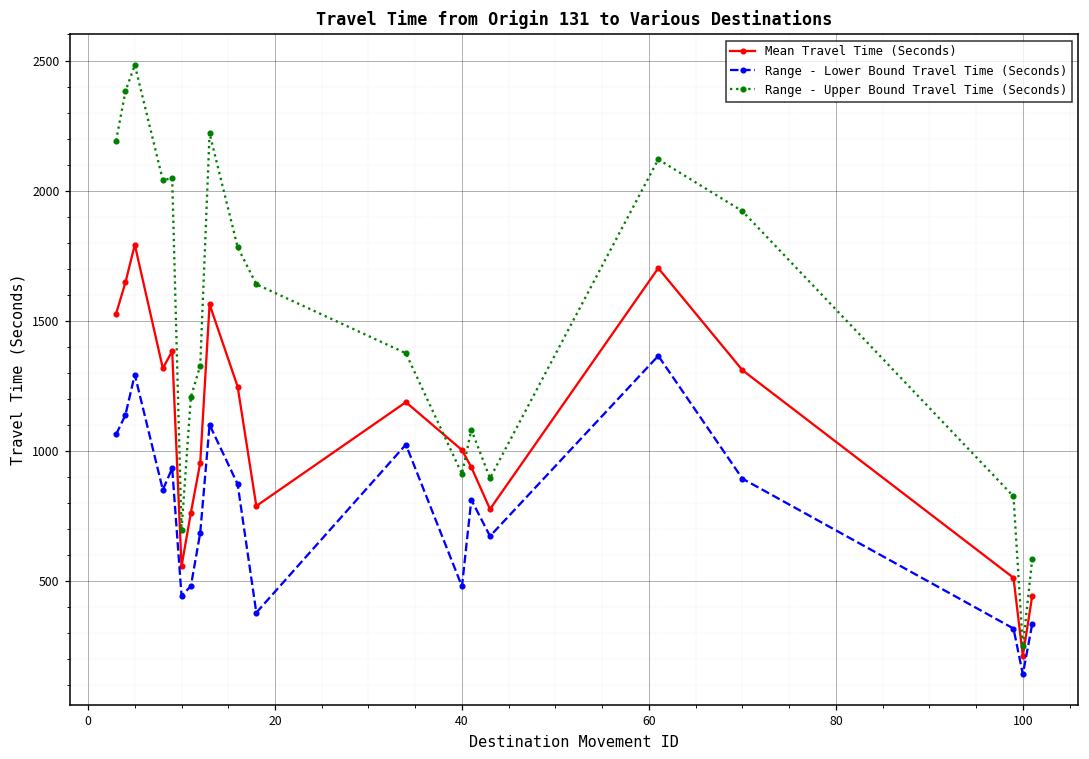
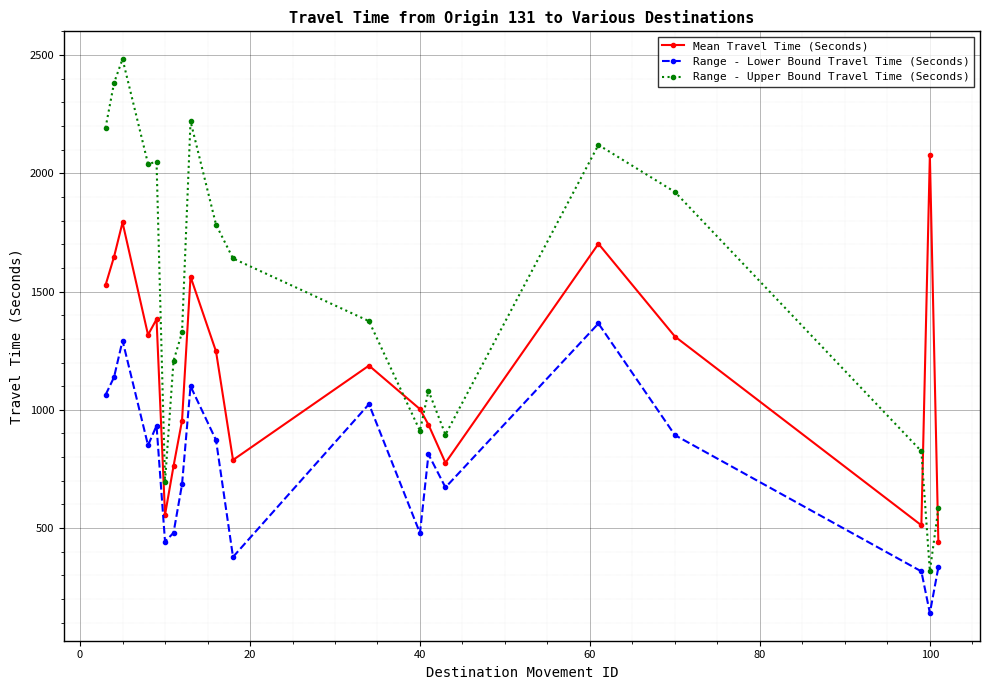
  {
    "Mean Travel Time (Seconds)": {
      "40": 1000,
-     "100": 210
+     "100": 2080
    },
    "Range - Lower Bound Travel Time (Seconds)": {
      "40": 480,
      "100": 140
    },
    "Range - Upper Bound Travel Time (Seconds)": {
      "40": 910,
-     "100": 250
+     "100": 320
    }
  }
